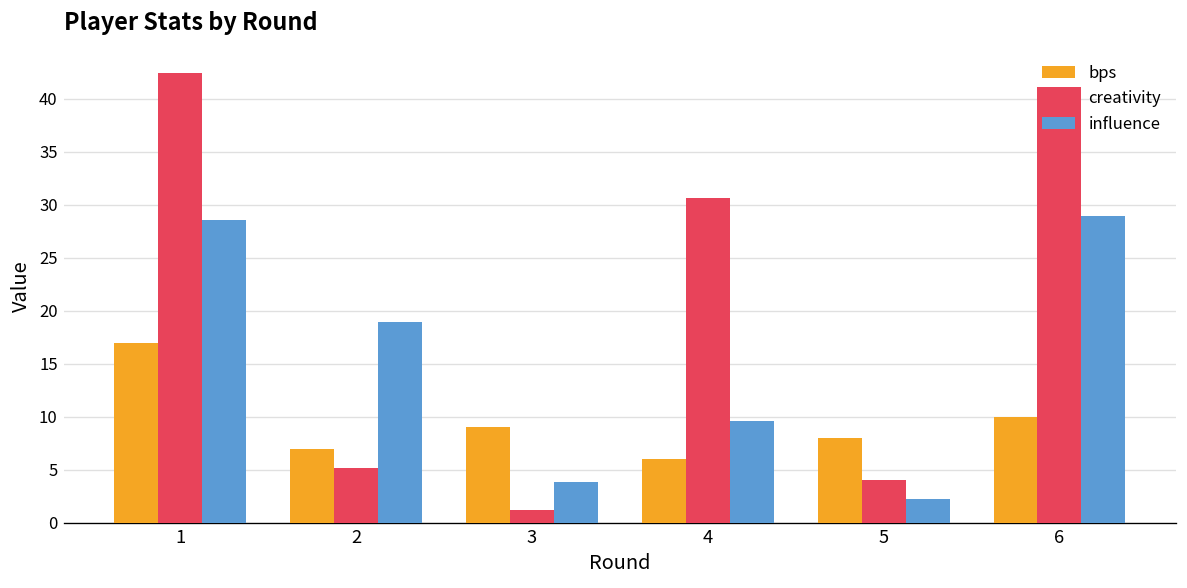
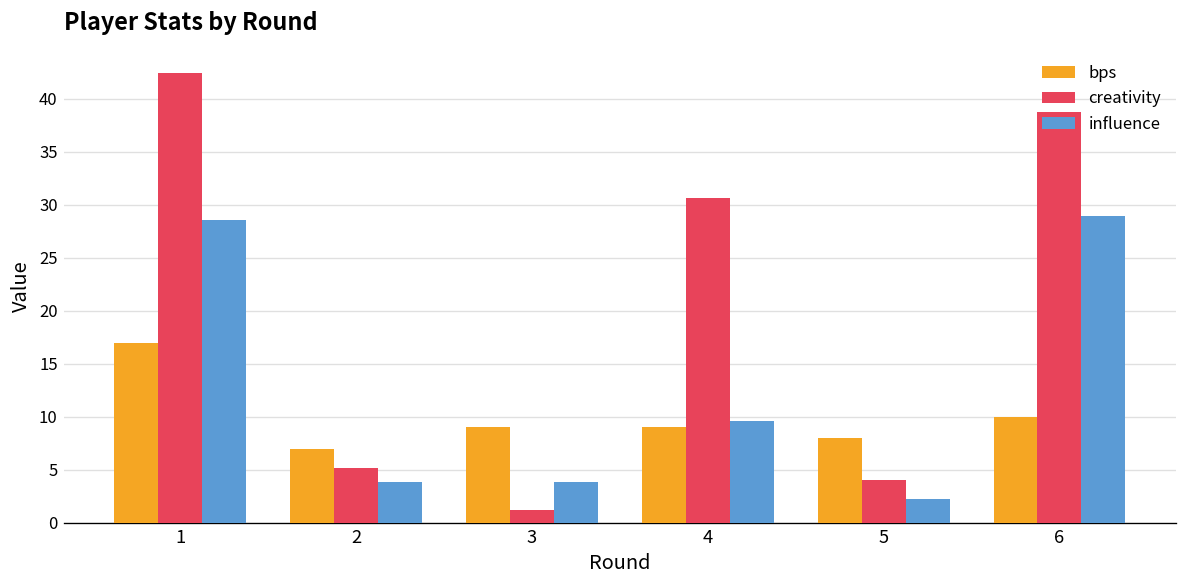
  {
    "bps": {
      "1": 17,
      "2": 7,
      "3": 9,
-     "4": 6,
+     "4": 9,
      "5": 8,
      "6": 10
    },
    "creativity": {
      "1": 43,
      "2": 5,
      "3": 1,
      "4": 31,
      "5": 4,
-     "6": 41
+     "6": 39
    },
    "influence": {
      "1": 29,
-     "2": 19,
+     "2": 4,
      "3": 4,
      "4": 10,
      "5": 2,
      "6": 29
    }
  }
